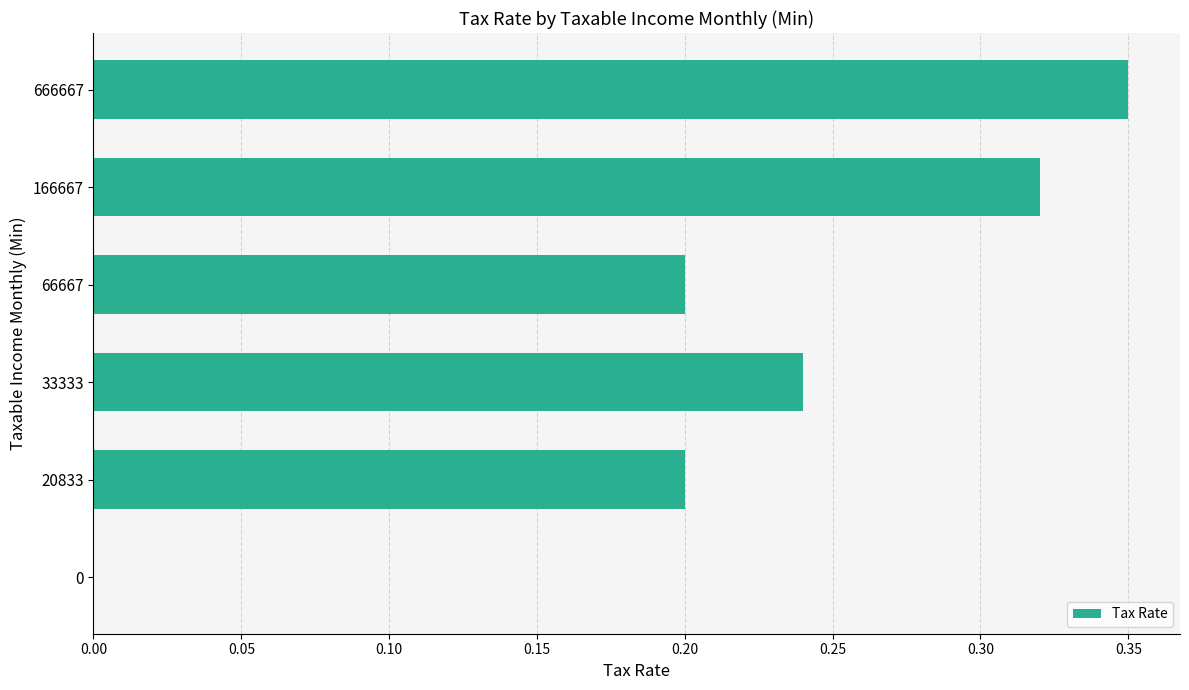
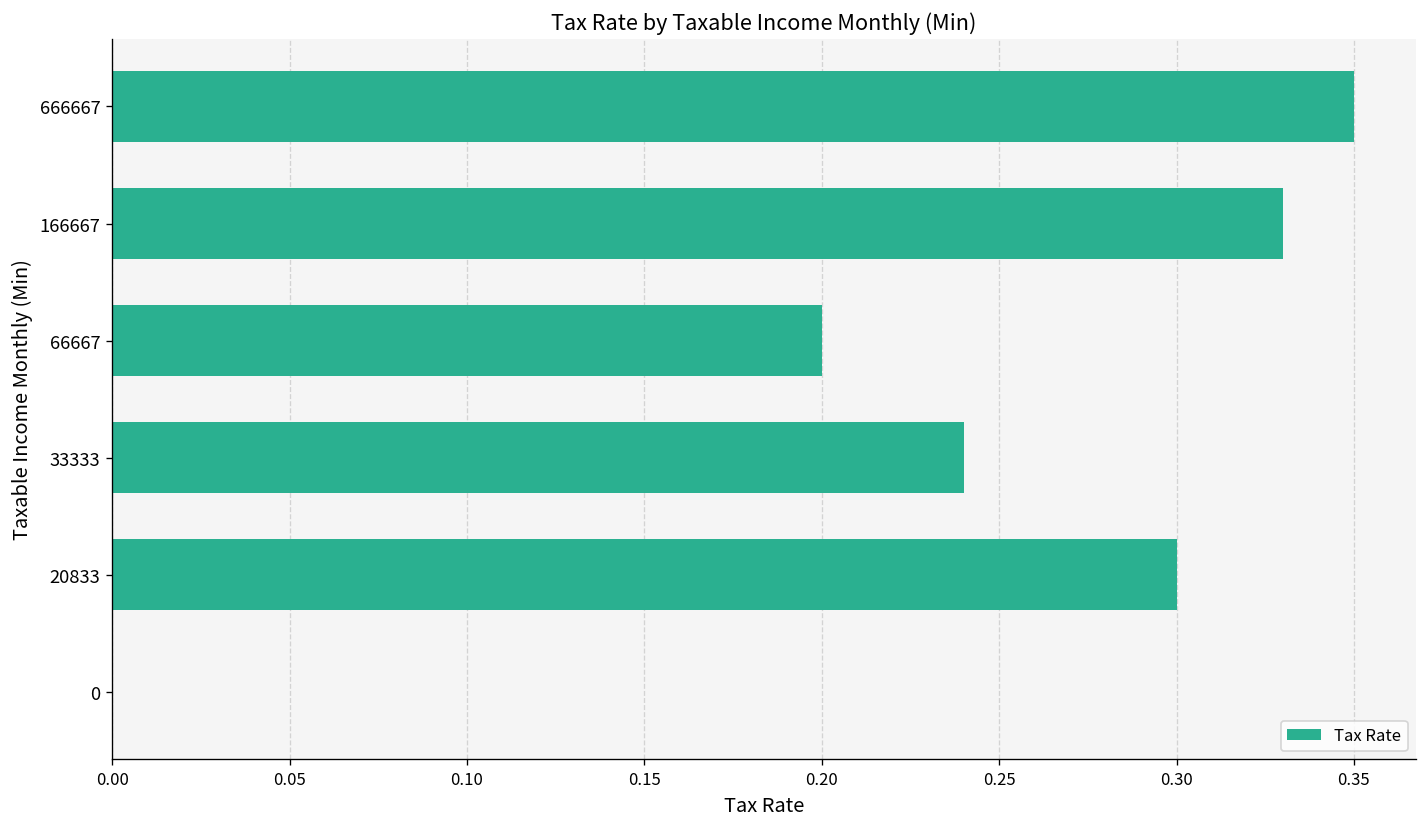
  {
    "666667": 0.35,
-   "166667": 0.32,
+   "166667": 0.33,
    "66667": 0.20,
    "33333": 0.24,
-   "20833": 0.2,
+   "20833": 0.3,
    "0": 0.00
  }
